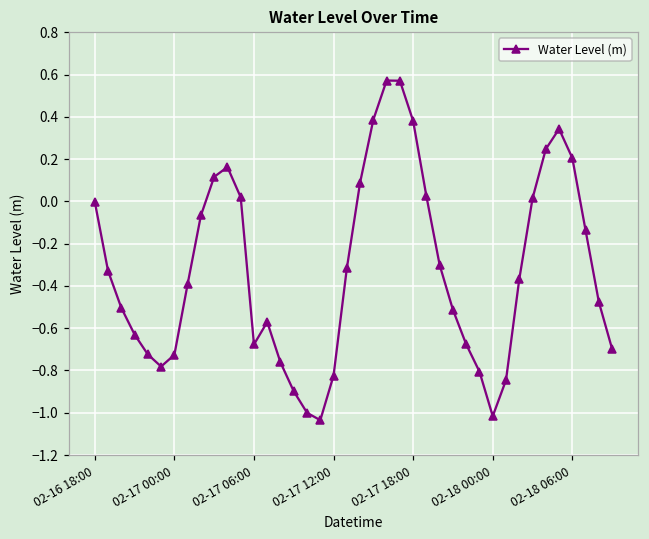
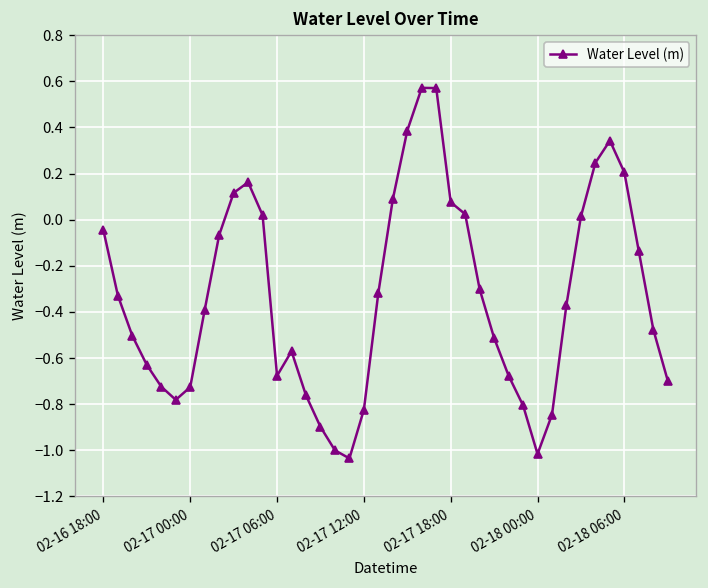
  {
-   "02-16 18:00": 0.00,
+   "02-16 18:00": -0.05,
    "02-17 00:00": -0.73,
    "02-17 06:00": -0.68,
    "02-17 12:00": -0.82,
-   "02-17 18:00": 0.38,
+   "02-17 18:00": 0.08,
    "02-18 00:00": -1.02,
    "02-18 06:00": 0.20
  }
